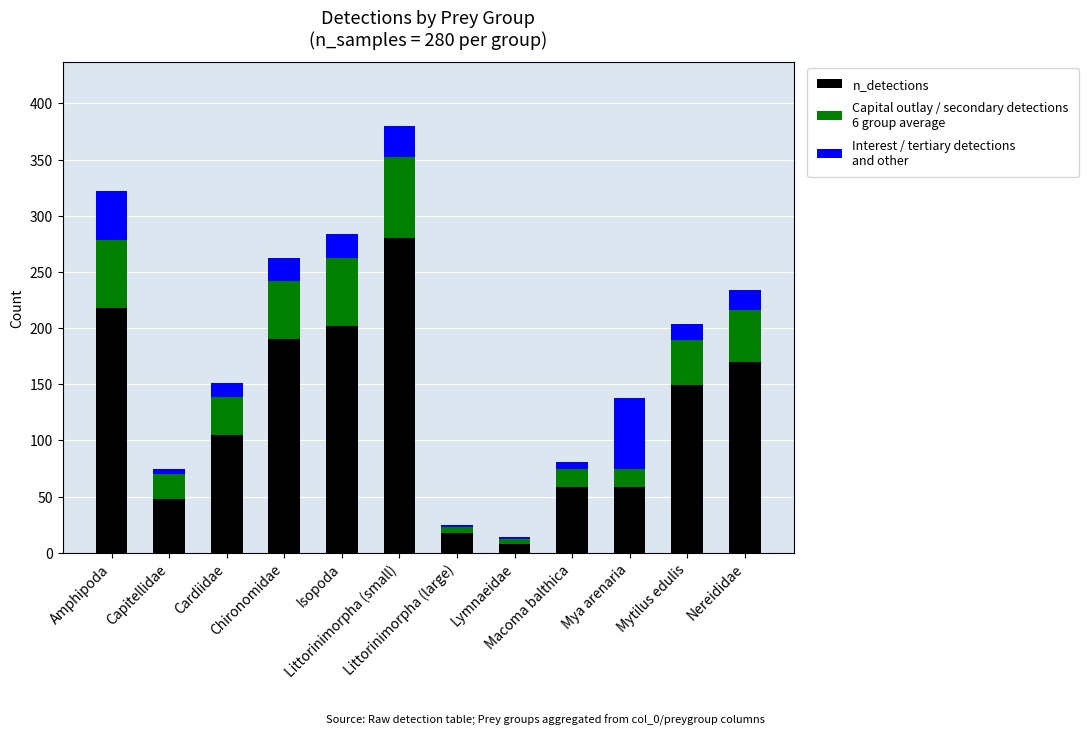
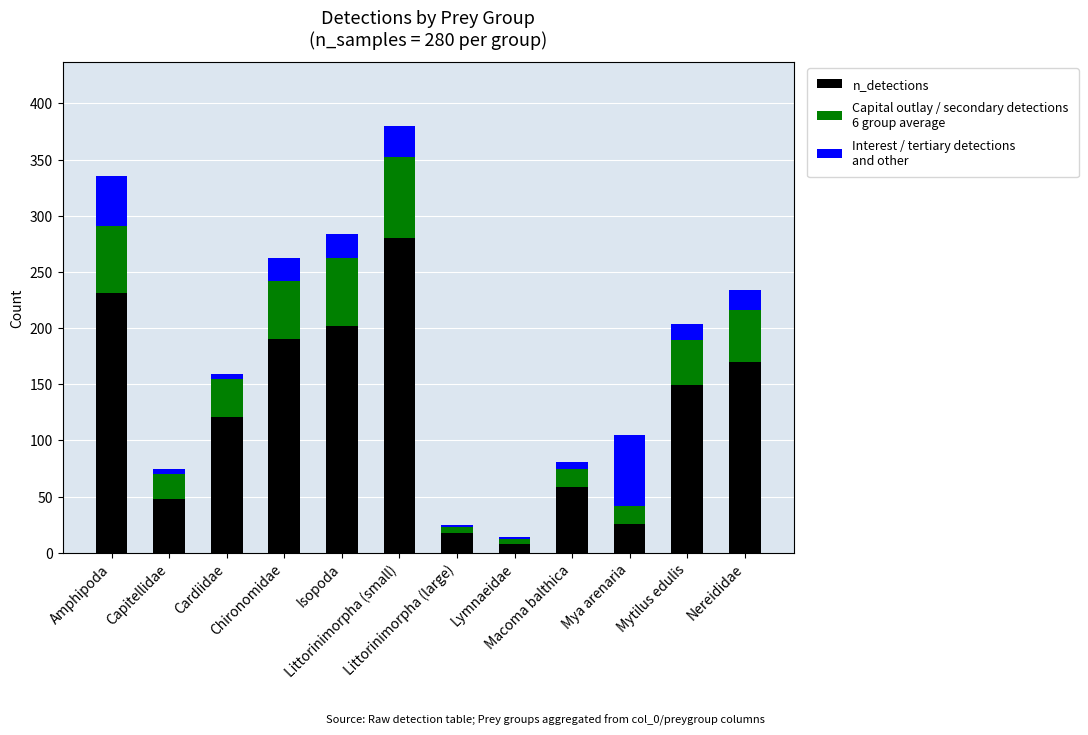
  {
    "n_detections": {
-     "Amphipoda": 218,
+     "Amphipoda": 231,
      "Capitellidae": 48,
-     "Cardiidae": 105,
+     "Cardiidae": 121,
      "Chironomidae": 190,
      "Isopoda": 202,
      "Littorinimorpha (small)": 280,
      "Littorinimorpha (large)": 18,
      "Lymnaeidae": 8,
      "Macoma balthica": 59,
-     "Mya arenaria": 59,
+     "Mya arenaria": 26,
      "Mytilus edulis": 149,
      "Nereididae": 170
    },
    "Capital outlay / secondary detections 6 group average": {
      "Amphipoda": 60,
      "Capitellidae": 22,
      "Cardiidae": 34,
      "Chironomidae": 52,
      "Isopoda": 60,
      "Littorinimorpha (small)": 72,
      "Littorinimorpha (large)": 5,
      "Lymnaeidae": 4,
      "Macoma balthica": 16,
      "Mya arenaria": 16,
      "Mytilus edulis": 40,
      "Nereididae": 46
    },
    "Interest / tertiary detections and other": {
      "Amphipoda": 44,
      "Capitellidae": 5,
-     "Cardiidae": 12,
+     "Cardiidae": 4,
      "Chironomidae": 20,
      "Isopoda": 22,
      "Littorinimorpha (small)": 28,
      "Macoma balthica": 6,
      "Mya arenaria": 63,
      "Mytilus edulis": 15,
      "Nereididae": 18
    }
  }
